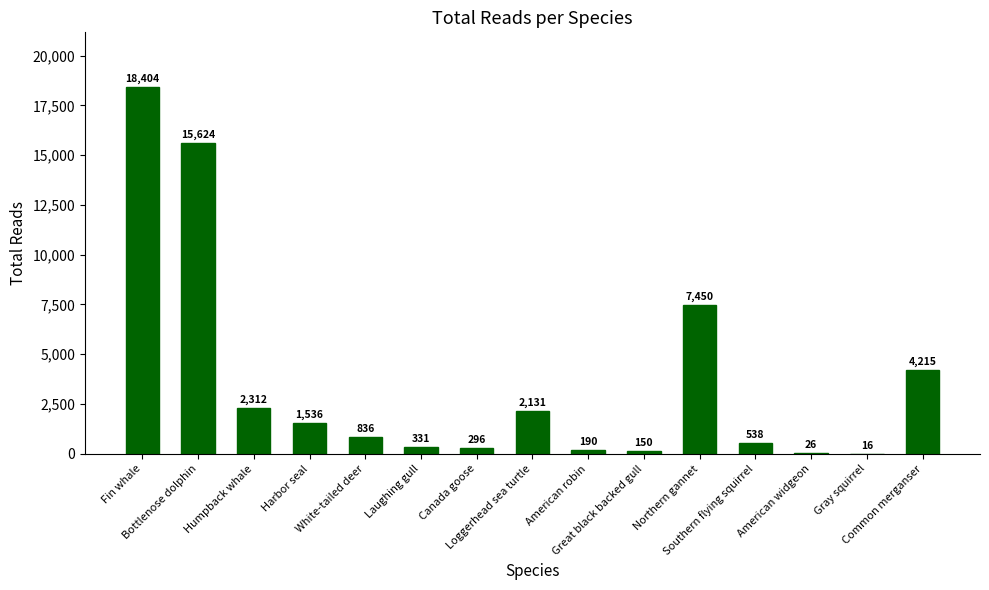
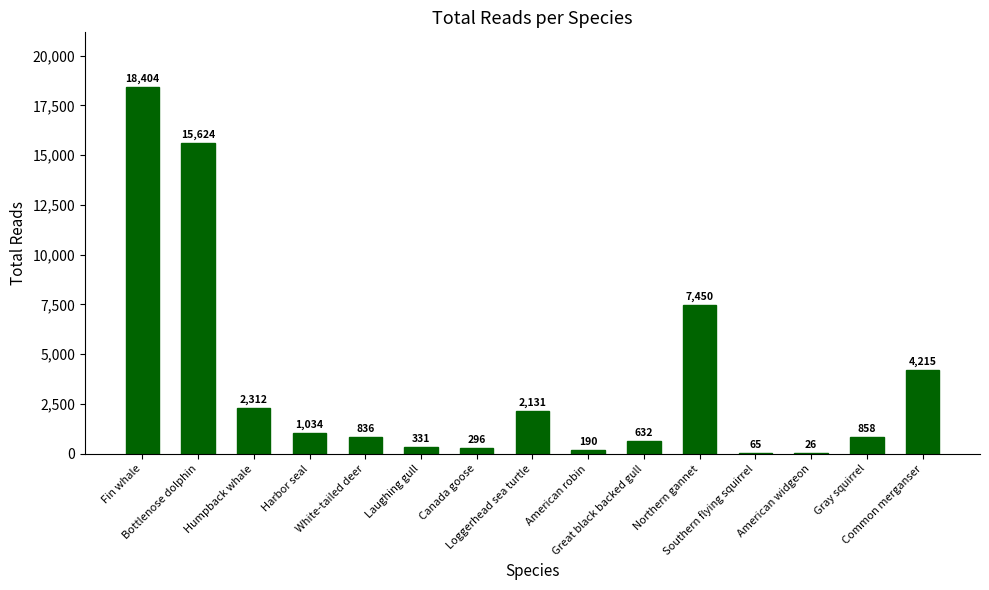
  {
    "Fin whale": "18,404",
    "Bottlenose dolphin": "15,624",
    "Humpback whale": "2,312",
-   "Harbor seal": "1,536",
+   "Harbor seal": "1,034",
    "White-tailed deer": "836",
    "Laughing gull": "331",
    "Canada goose": "296",
    "Loggerhead sea turtle": "2,131",
    "American robin": "190",
-   "Great black backed gull": "150",
+   "Great black backed gull": "632",
    "Northern gannet": "7,450",
-   "Southern flying squirrel": "538",
+   "Southern flying squirrel": "65",
    "American widgeon": "26",
-   "Gray squirrel": "16",
+   "Gray squirrel": "858",
    "Common merganser": "4,215"
  }
